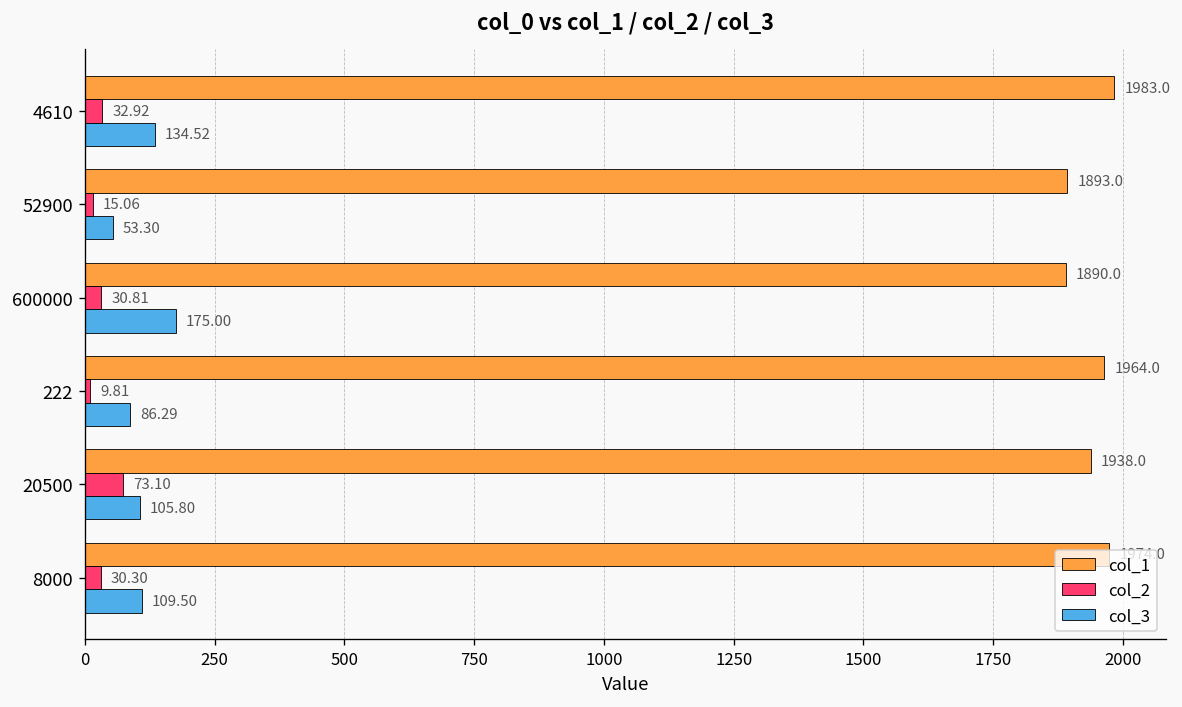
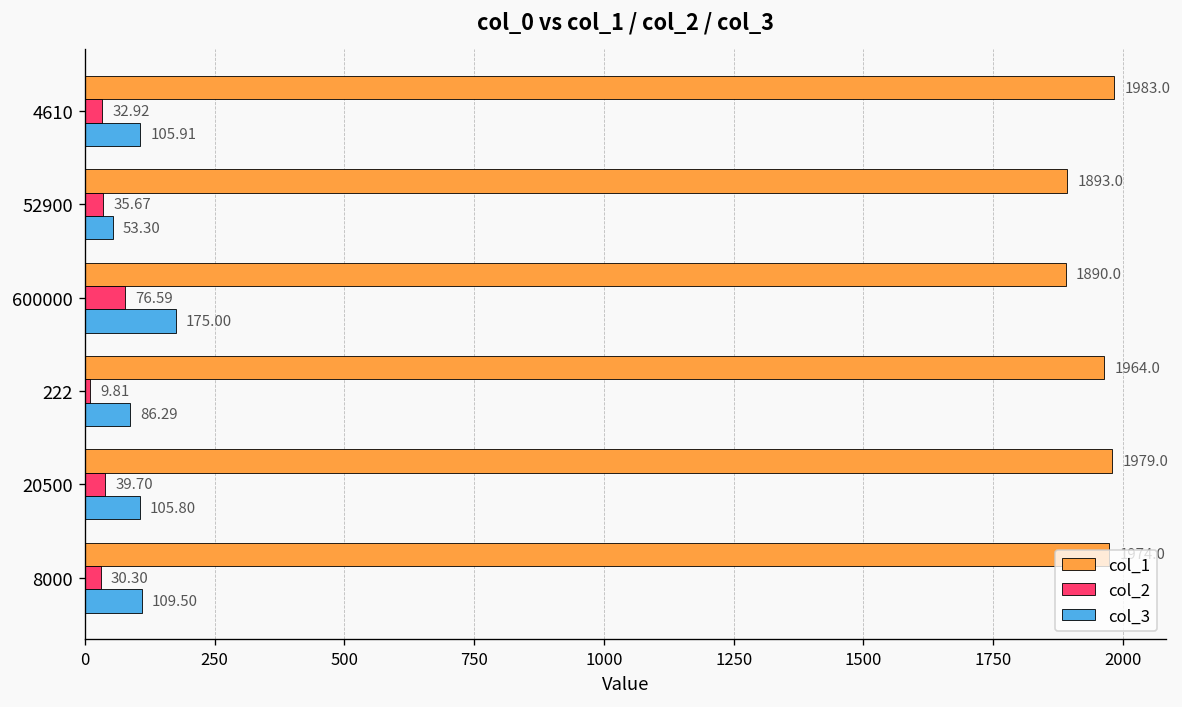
  {
    "col_1": {
      "4610": 1983.0,
      "52900": 1893.0,
      "600000": 1890.0,
      "222": 1964.0,
-     "20500": 1938.0
+     "20500": 1979.0
    },
    "col_2": {
      "4610": 32.92,
-     "52900": 15.06,
-     "600000": 30.81,
+     "52900": 35.67,
+     "600000": 76.59,
      "222": 9.81,
-     "20500": 73.10,
+     "20500": 39.70,
      "8000": 30.30
    },
    "col_3": {
-     "4610": 134.52,
+     "4610": 105.91,
      "52900": 53.30,
      "600000": 175.00,
      "222": 86.29,
      "20500": 105.80,
      "8000": 109.50
    }
  }
